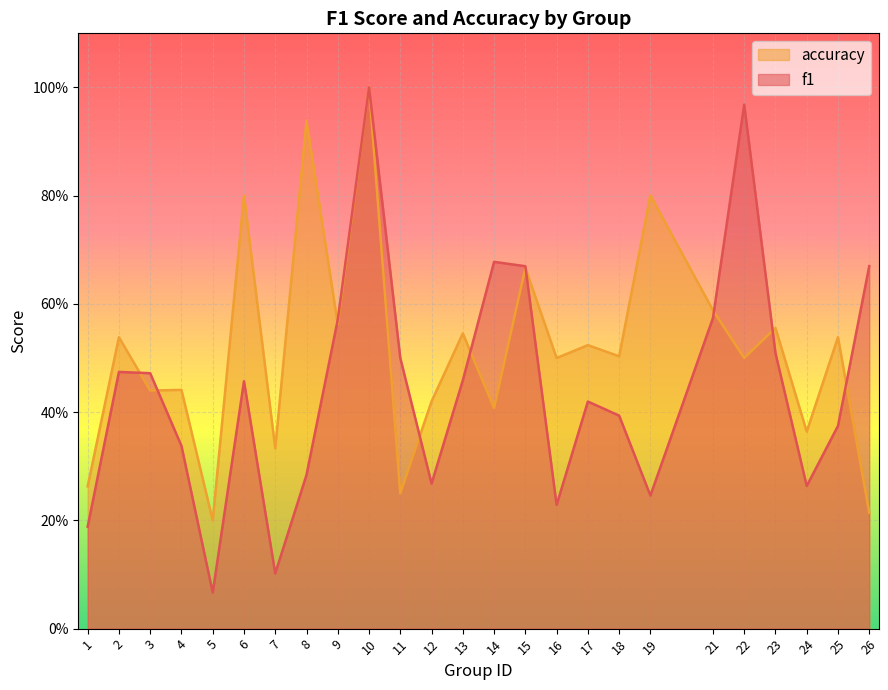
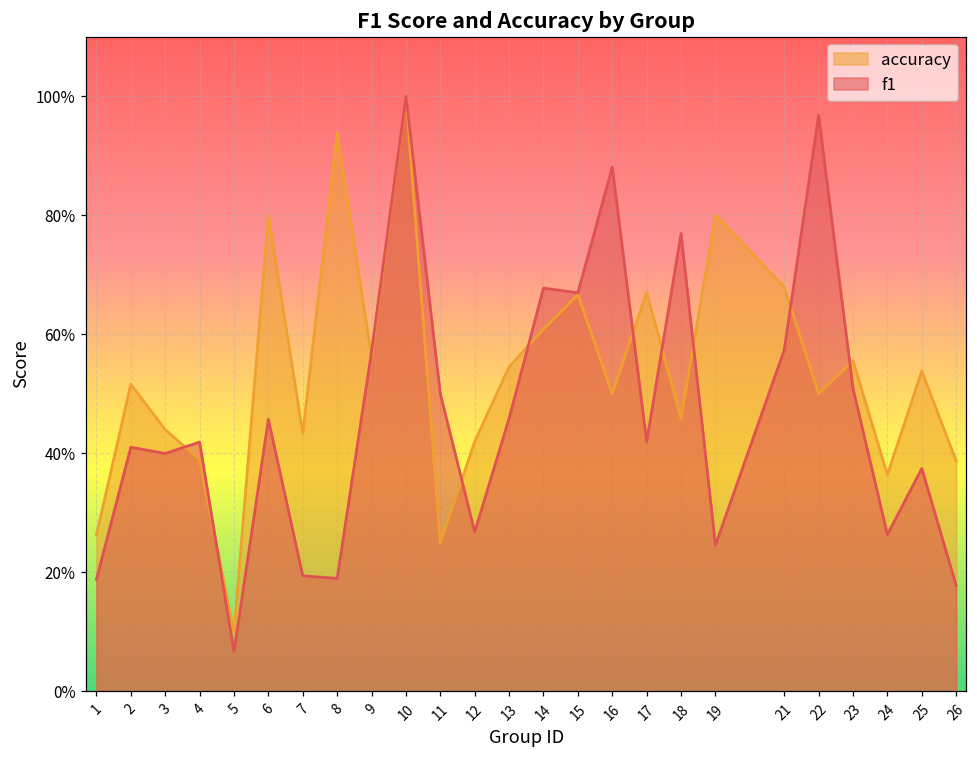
  {
    "accuracy": {
      "1": "26%",
-     "2": "54%",
+     "2": "52%",
      "3": "44%",
-     "4": "44%",
-     "5": "20%",
+     "4": "39%",
+     "5": "10%",
      "6": "80%",
-     "7": "33%",
+     "7": "43%",
      "8": "94%",
      "9": "56%",
      "11": "25%",
      "12": "42%",
      "13": "55%",
-     "14": "41%",
+     "14": "61%",
      "16": "50%",
-     "17": "52%",
-     "18": "50%",
+     "17": "67%",
+     "18": "46%",
      "19": "80%",
-     "21": "59%",
+     "21": "68%",
      "22": "50%",
      "23": "56%",
      "24": "36%",
      "25": "54%",
-     "26": "21%"
+     "26": "39%"
    },
    "f1": {
      "1": "19%",
-     "2": "47%",
-     "3": "47%",
-     "4": "34%",
+     "2": "41%",
+     "3": "40%",
+     "4": "42%",
      "5": "7%",
      "6": "46%",
-     "7": "10%",
-     "8": "28%",
+     "7": "19%",
+     "8": "19%",
      "9": "57%",
      "11": "50%",
      "12": "27%",
      "13": "46%",
      "14": "68%",
-     "16": "23%",
+     "16": "88%",
      "17": "42%",
-     "18": "39%",
+     "18": "77%",
      "19": "25%",
      "21": "57%",
      "22": "97%",
      "23": "51%",
      "24": "26%",
      "25": "37%",
-     "26": "67%"
+     "26": "18%"
    }
  }
